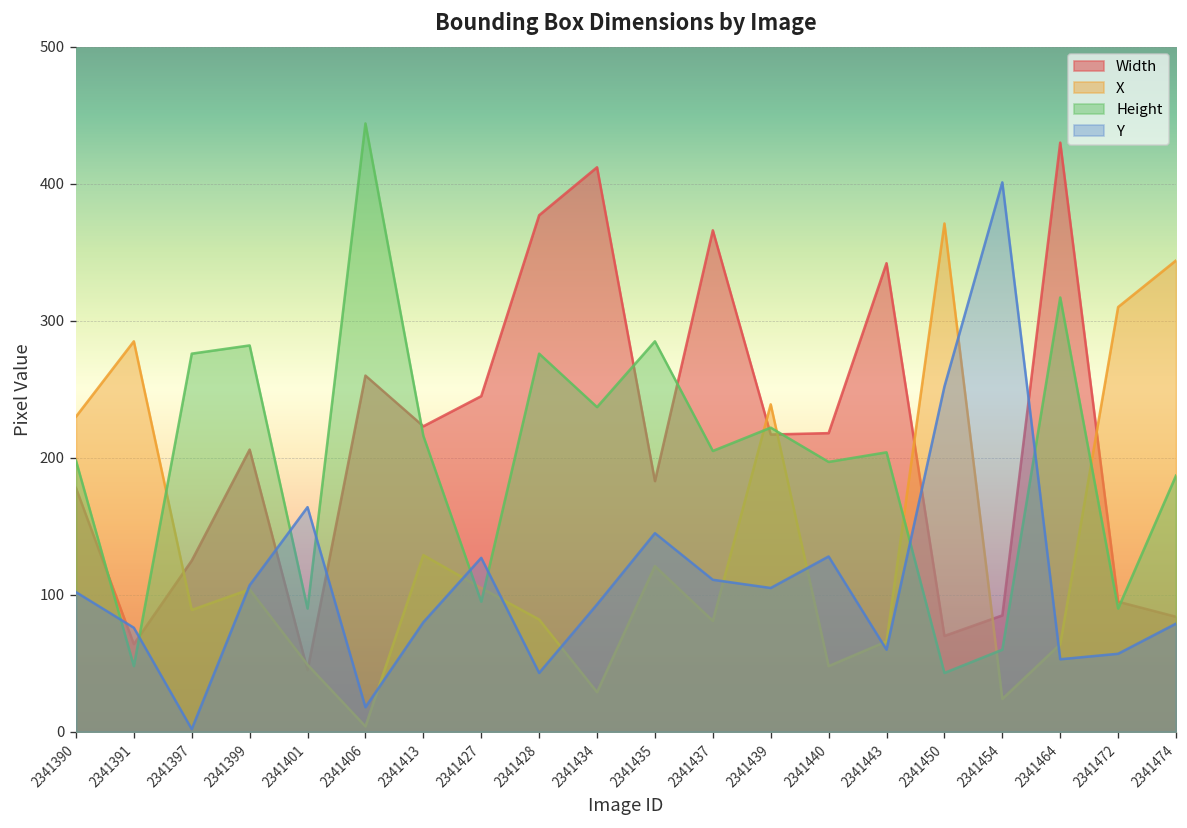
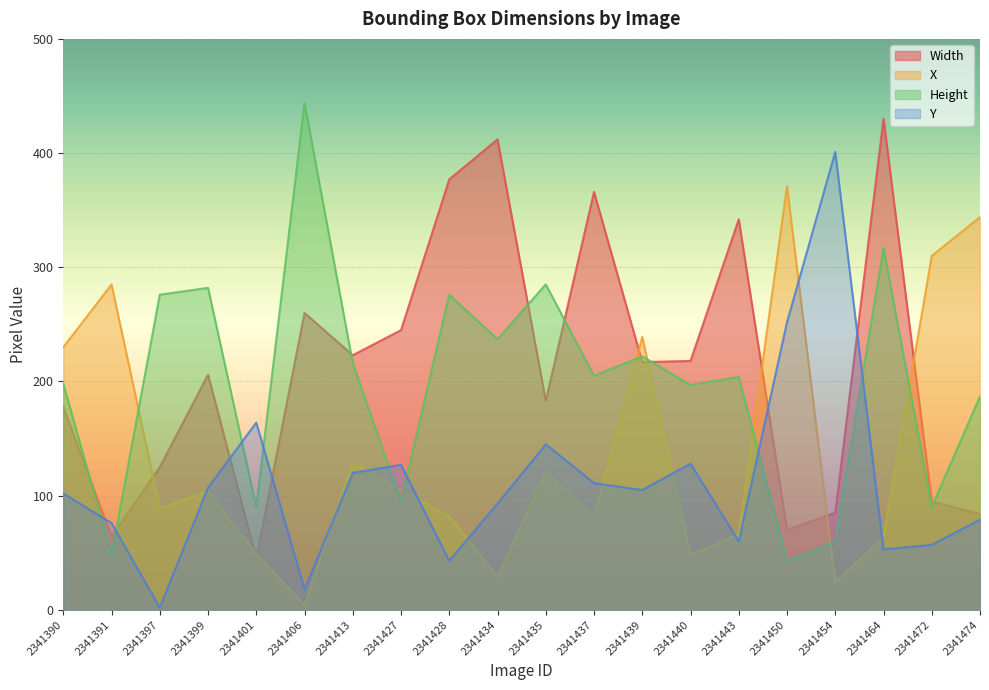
  {
    "Width": {
      "2341390": 178,
      "2341391": 64,
      "2341397": 125,
      "2341399": 206,
      "2341401": 45,
      "2341406": 260,
      "2341413": 223,
      "2341427": 245,
      "2341428": 377,
      "2341434": 412,
      "2341435": 183,
      "2341437": 366,
      "2341439": 217,
      "2341440": 218,
      "2341443": 342,
      "2341450": 70,
      "2341454": 85,
      "2341464": 430,
      "2341472": 95,
      "2341474": 84
    },
    "X": {
      "2341390": 230,
      "2341391": 285,
      "2341397": 89,
      "2341399": 104,
      "2341401": 49,
      "2341406": 4,
      "2341413": 129,
      "2341427": 105,
      "2341428": 82,
      "2341434": 29,
      "2341435": 121,
      "2341437": 81,
      "2341439": 239,
      "2341440": 48,
      "2341443": 66,
      "2341450": 371,
      "2341454": 24,
      "2341464": 64,
      "2341472": 310,
      "2341474": 344
    },
    "Height": {
      "2341390": 198,
      "2341391": 48,
      "2341397": 276,
      "2341399": 282,
      "2341401": 90,
      "2341406": 444,
      "2341413": 216,
      "2341427": 95,
      "2341428": 276,
      "2341434": 237,
      "2341435": 285,
      "2341437": 205,
      "2341439": 222,
      "2341440": 197,
      "2341443": 204,
      "2341450": 43,
      "2341454": 60,
      "2341464": 317,
      "2341472": 90,
      "2341474": 187
    },
    "Y": {
      "2341390": 102,
      "2341391": 76,
      "2341397": 2,
      "2341399": 107,
      "2341401": 164,
      "2341406": 18,
-     "2341413": 80,
+     "2341413": 120,
      "2341427": 127,
      "2341428": 43,
      "2341434": 93,
      "2341435": 145,
      "2341437": 111,
      "2341439": 105,
      "2341440": 128,
      "2341443": 60,
      "2341450": 252,
      "2341454": 401,
      "2341464": 53,
      "2341472": 57,
      "2341474": 79
    }
  }
